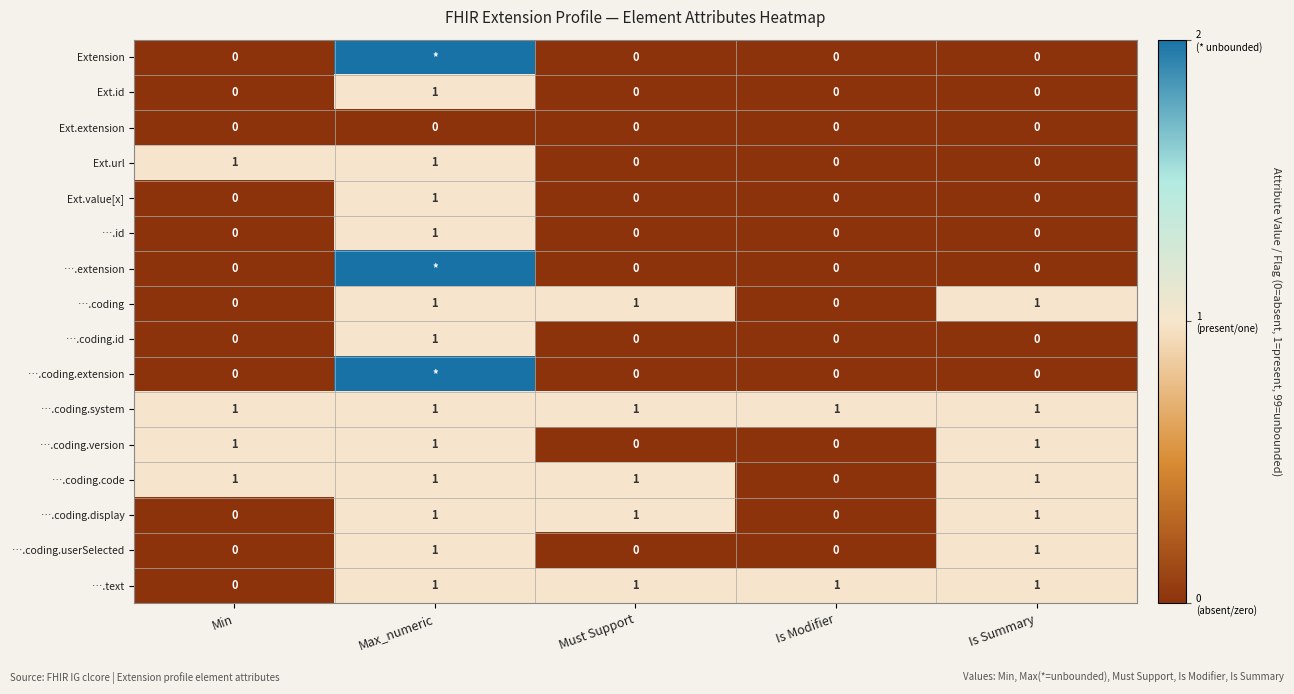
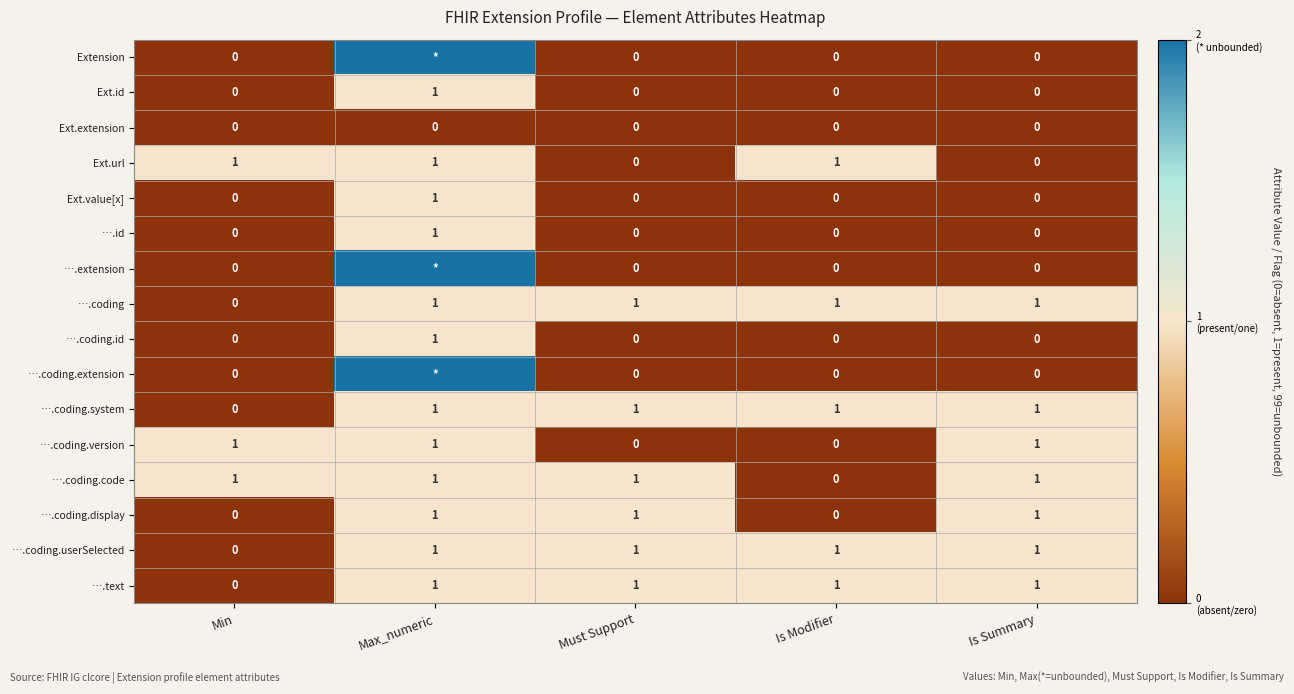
  {
    "Extension": {
      "Min": 0,
      "Must Support": 0,
      "Is Modifier": 0,
      "Is Summary": 0
    },
    "Ext.id": {
      "Min": 0,
      "Max_numeric": 1,
      "Must Support": 0,
      "Is Modifier": 0,
      "Is Summary": 0
    },
    "Ext.extension": {
      "Min": 0,
      "Max_numeric": 0,
      "Must Support": 0,
      "Is Modifier": 0,
      "Is Summary": 0
    },
    "Ext.url": {
      "Min": 1,
      "Max_numeric": 1,
      "Must Support": 0,
-     "Is Modifier": 0,
+     "Is Modifier": 1,
      "Is Summary": 0
    },
    "Ext.value[x]": {
      "Min": 0,
      "Max_numeric": 1,
      "Must Support": 0,
      "Is Modifier": 0,
      "Is Summary": 0
    },
    "….id": {
      "Min": 0,
      "Max_numeric": 1,
      "Must Support": 0,
      "Is Modifier": 0,
      "Is Summary": 0
    },
    "….extension": {
      "Min": 0,
      "Must Support": 0,
      "Is Modifier": 0,
      "Is Summary": 0
    },
    "….coding": {
      "Min": 0,
      "Max_numeric": 1,
      "Must Support": 1,
-     "Is Modifier": 0,
+     "Is Modifier": 1,
      "Is Summary": 1
    },
    "….coding.id": {
      "Min": 0,
      "Max_numeric": 1,
      "Must Support": 0,
      "Is Modifier": 0,
      "Is Summary": 0
    },
    "….coding.extension": {
      "Min": 0,
      "Must Support": 0,
      "Is Modifier": 0,
      "Is Summary": 0
    },
    "….coding.system": {
-     "Min": 1,
+     "Min": 0,
      "Max_numeric": 1,
      "Must Support": 1,
      "Is Modifier": 1,
      "Is Summary": 1
    },
    "….coding.version": {
      "Min": 1,
      "Max_numeric": 1,
      "Must Support": 0,
      "Is Modifier": 0,
      "Is Summary": 1
    },
    "….coding.code": {
      "Min": 1,
      "Max_numeric": 1,
      "Must Support": 1,
      "Is Modifier": 0,
      "Is Summary": 1
    },
    "….coding.display": {
      "Min": 0,
      "Max_numeric": 1,
      "Must Support": 1,
      "Is Modifier": 0,
      "Is Summary": 1
    },
    "….coding.userSelected": {
      "Min": 0,
      "Max_numeric": 1,
-     "Must Support": 0,
-     "Is Modifier": 0,
+     "Must Support": 1,
+     "Is Modifier": 1,
      "Is Summary": 1
    },
    "….text": {
      "Min": 0,
      "Max_numeric": 1,
      "Must Support": 1,
      "Is Modifier": 1,
      "Is Summary": 1
    }
  }
